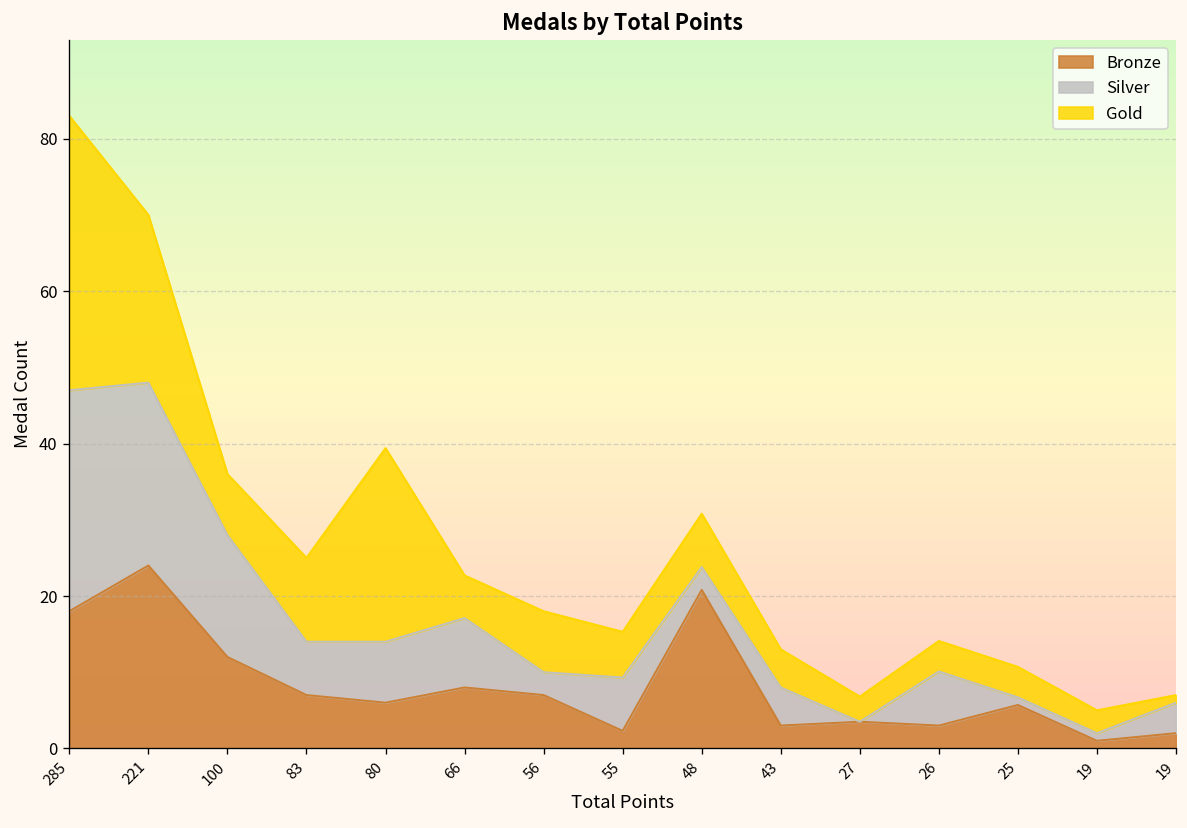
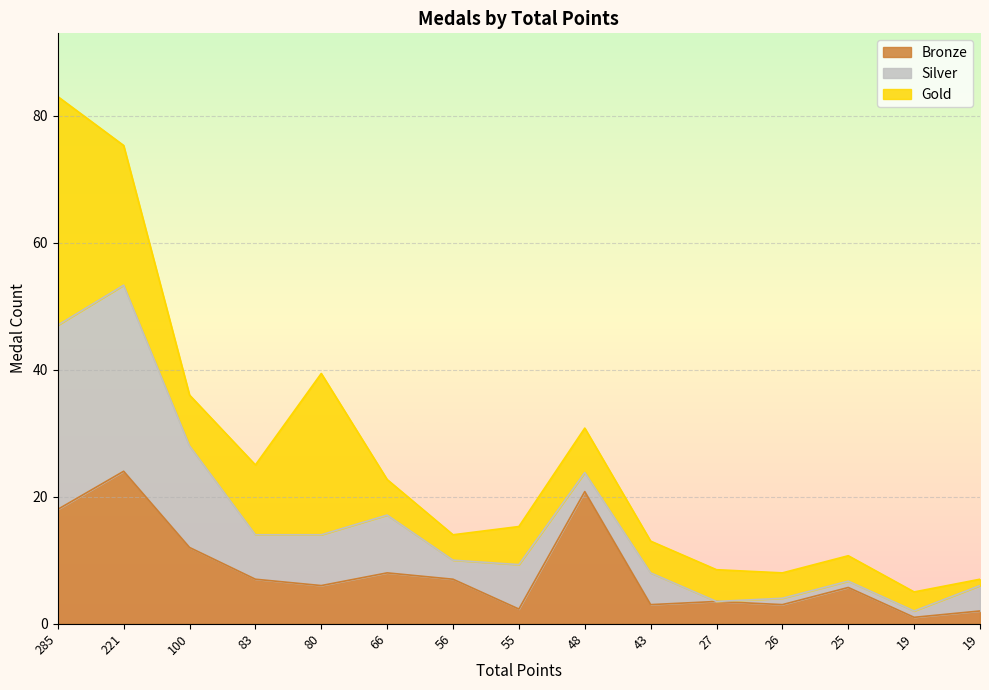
  {
    "Bronze": {
      "285": 18,
      "221": 24,
      "100": 12,
      "83": 7,
      "80": 6,
      "66": 8,
      "56": 7,
      "55": 2,
      "48": 21,
      "43": 3,
      "26": 3,
      "25": 6
    },
    "Silver": {
      "285": 29,
-     "221": 24,
+     "221": 29,
      "100": 16,
      "83": 7,
      "80": 8,
      "66": 9,
      "56": 3,
      "55": 7,
      "48": 3,
      "43": 5,
-     "26": 7,
+     "26": 1,
      "25": 1
    },
    "Gold": {
      "285": 36,
      "221": 22,
      "100": 8,
      "83": 11,
      "80": 25,
      "66": 6,
-     "56": 8,
+     "56": 4,
      "55": 6,
      "48": 7,
      "43": 5,
-     "27": 3,
+     "27": 5,
      "26": 4,
      "25": 4
    }
  }
